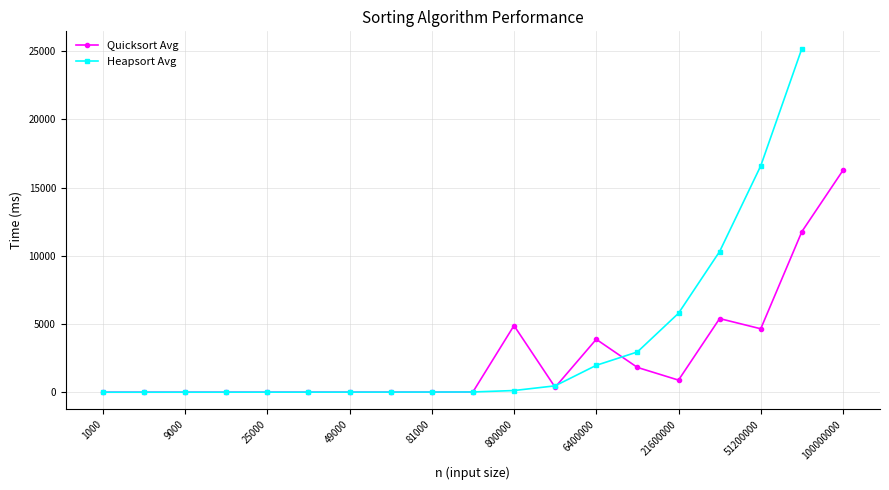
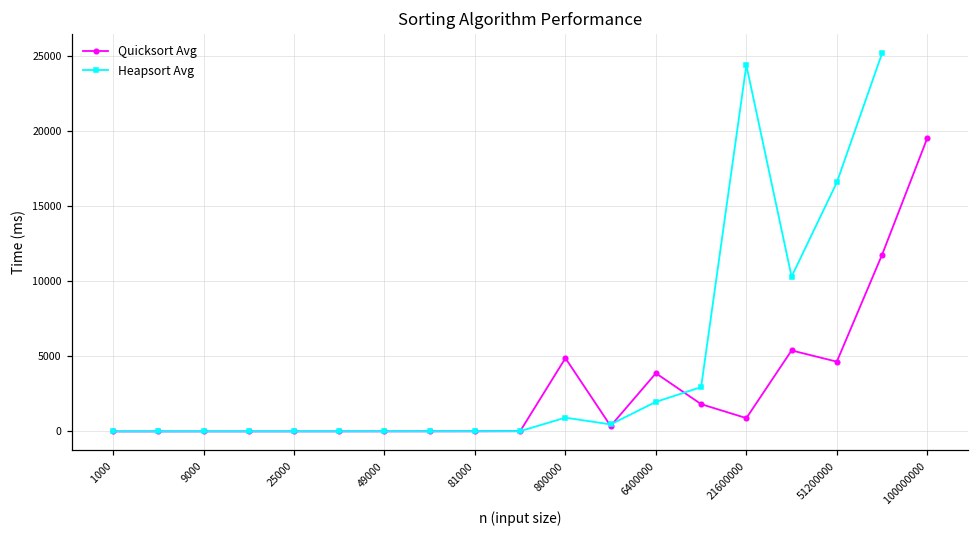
  {
    "Quicksort Avg": {
      "800000": 4900,
      "6400000": 3900,
      "21600000": 900,
      "51200000": 4600,
-     "100000000": 16300
+     "100000000": 19500
    },
    "Heapsort Avg": {
-     "800000": 100,
+     "800000": 900,
      "6400000": 2000,
-     "21600000": 5800,
+     "21600000": 24400,
      "51200000": 16600
    }
  }
